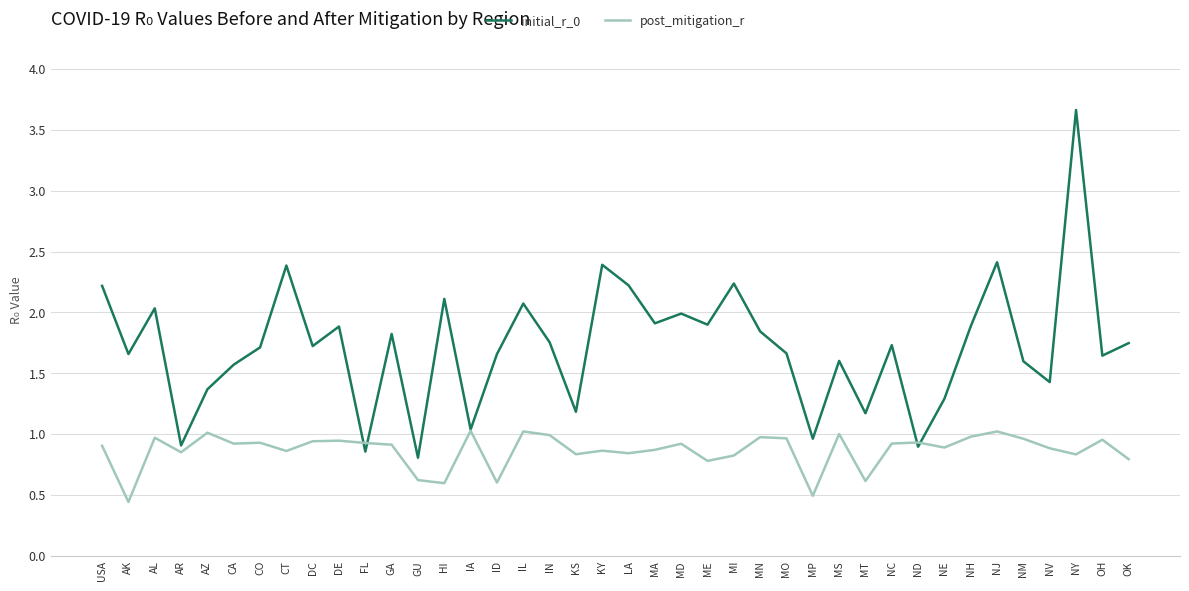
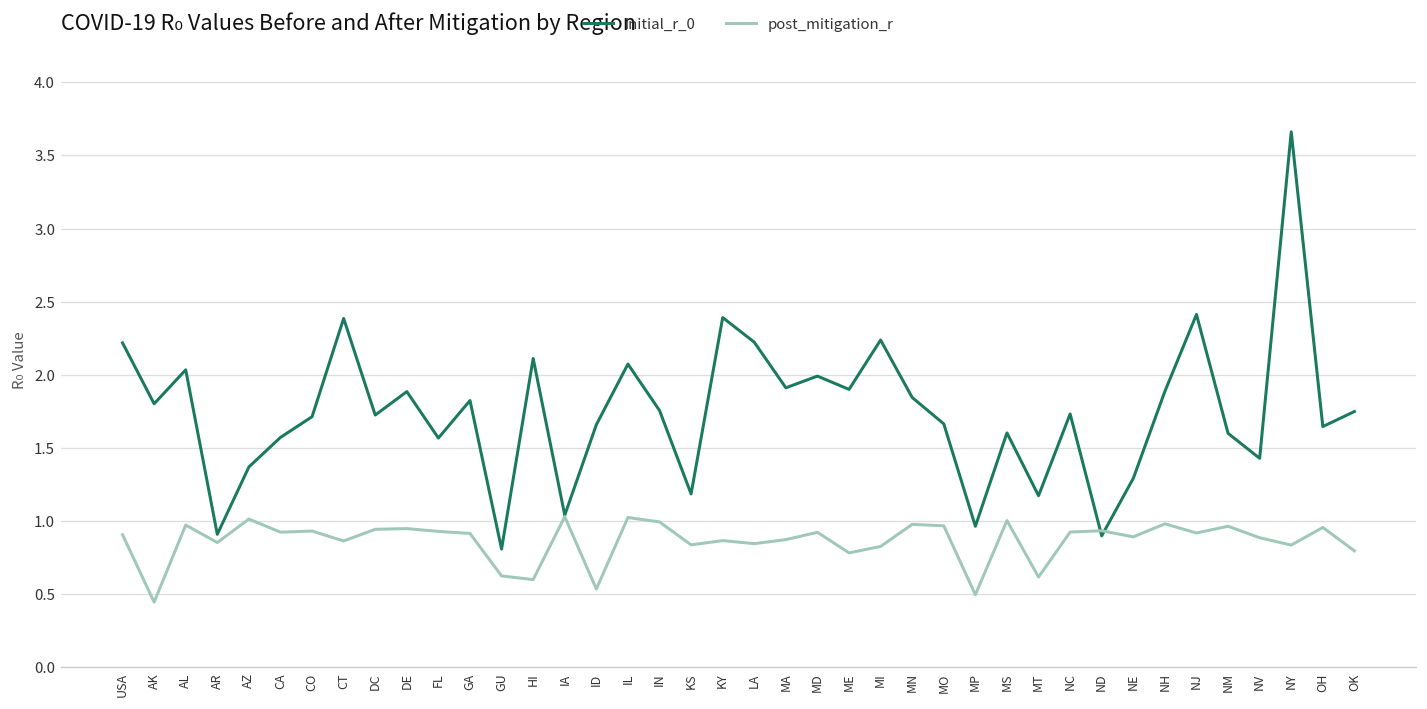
  {
    "initial_r_0": {
      "USA": 2.22,
-     "AK": 1.66,
+     "AK": 1.80,
      "AL": 2.03,
      "AR": 0.91,
      "AZ": 1.37,
      "CA": 1.57,
      "CO": 1.71,
      "CT": 2.38,
      "DC": 1.72,
      "DE": 1.88,
-     "FL": 0.86,
+     "FL": 1.57,
      "GA": 1.82,
      "GU": 0.81,
      "HI": 2.11,
      "ID": 1.66,
      "IL": 2.07,
      "IN": 1.76,
      "KS": 1.18,
      "KY": 2.39,
      "LA": 2.22,
      "MA": 1.91,
      "MD": 1.99,
      "ME": 1.90,
      "MI": 2.24,
      "MN": 1.84,
      "MO": 1.66,
      "MP": 0.96,
      "MS": 1.60,
      "MT": 1.17,
      "NC": 1.73,
      "ND": 0.90,
      "NE": 1.29,
      "NH": 1.89,
      "NJ": 2.41,
      "NM": 1.60,
      "NV": 1.43,
      "NY": 3.66,
      "OH": 1.65,
      "OK": 1.75
    },
    "post_mitigation_r": {
      "USA": 0.90,
      "AK": 0.44,
      "AL": 0.97,
      "AR": 0.85,
      "AZ": 1.01,
      "CA": 0.92,
      "CO": 0.93,
      "CT": 0.86,
      "DC": 0.94,
      "DE": 0.95,
      "FL": 0.93,
      "GA": 0.91,
      "GU": 0.62,
      "HI": 0.60,
-     "ID": 0.60,
+     "ID": 0.53,
      "IL": 1.02,
      "IN": 0.99,
      "KS": 0.84,
      "KY": 0.86,
      "LA": 0.84,
      "MA": 0.87,
      "MD": 0.92,
      "ME": 0.78,
      "MI": 0.82,
      "MN": 0.98,
      "MO": 0.97,
      "MP": 0.49,
      "MS": 1.00,
      "MT": 0.62,
      "NC": 0.92,
      "ND": 0.93,
      "NE": 0.89,
      "NH": 0.98,
-     "NJ": 1.02,
+     "NJ": 0.92,
      "NM": 0.96,
      "NV": 0.88,
      "NY": 0.83,
      "OH": 0.95,
      "OK": 0.80
    }
  }
